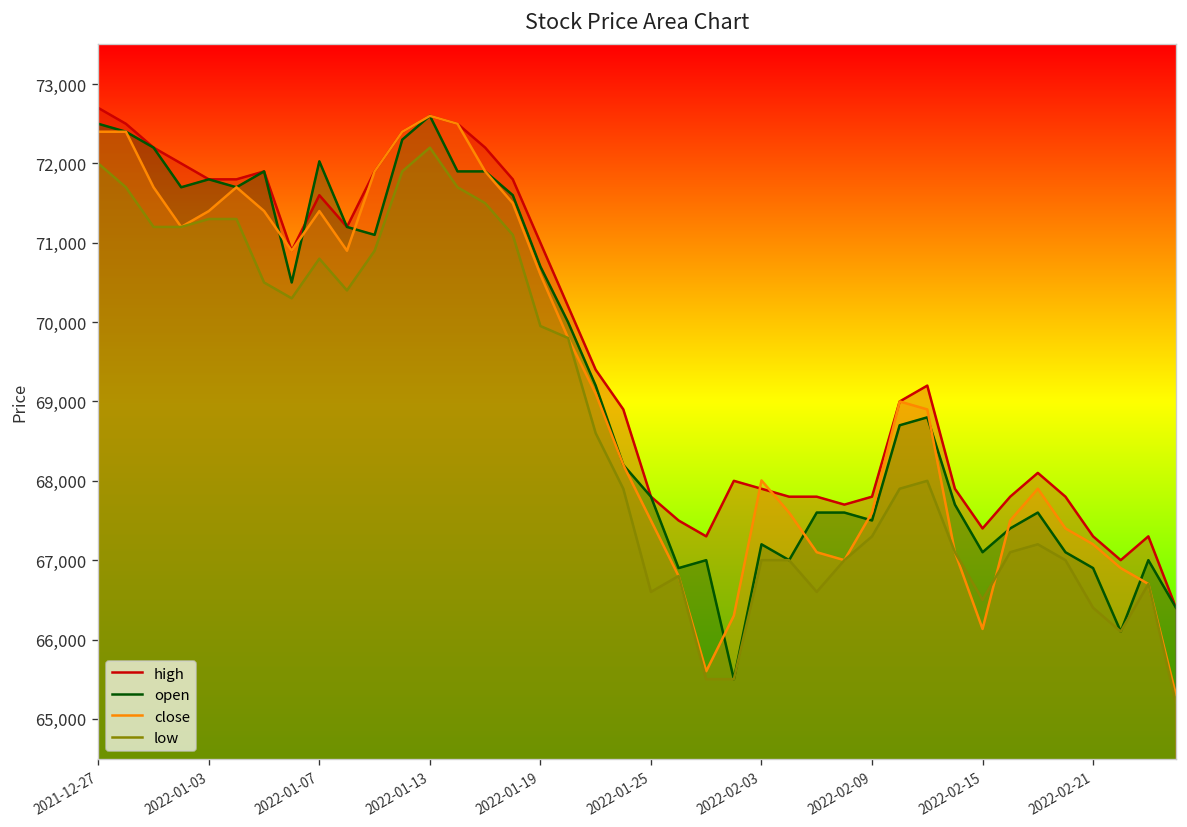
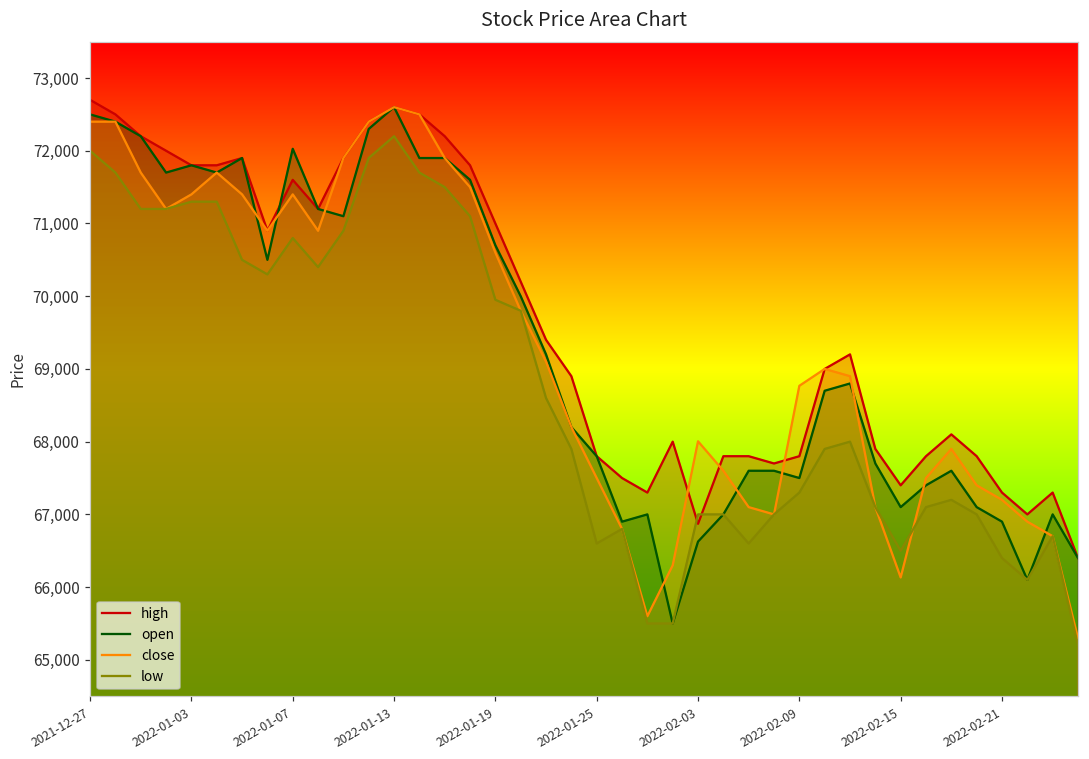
  {
    "high": {
      "2021-12-27": "72,700",
      "2022-01-07": "71,600",
      "2022-01-19": "71,000",
-     "2022-02-03": "67,900",
+     "2022-02-03": "66,900",
      "2022-02-09": "67,800",
      "2022-02-15": "67,400",
      "2022-02-21": "67,300"
    },
    "open": {
      "2021-12-27": "72,500",
      "2022-01-07": "72,000",
      "2022-01-19": "70,700",
-     "2022-02-03": "67,200",
+     "2022-02-03": "66,600",
      "2022-02-09": "67,500",
      "2022-02-15": "67,100",
      "2022-02-21": "66,900"
    },
    "close": {
      "2021-12-27": "72,400",
      "2022-01-03": "71,400",
      "2022-01-07": "71,400",
      "2022-01-19": "70,600",
      "2022-01-25": "67,500",
      "2022-02-03": "68,000",
-     "2022-02-09": "67,600",
+     "2022-02-09": "68,800",
      "2022-02-15": "66,100",
      "2022-02-21": "67,200"
    },
    "low": {
      "2021-12-27": "72,000",
      "2022-01-03": "71,300",
      "2022-01-07": "70,800",
      "2022-01-13": "72,200",
      "2022-01-19": "70,000",
      "2022-01-25": "66,600",
      "2022-02-03": "67,000",
      "2022-02-09": "67,300",
      "2022-02-15": "66,500",
      "2022-02-21": "66,400"
    }
  }
